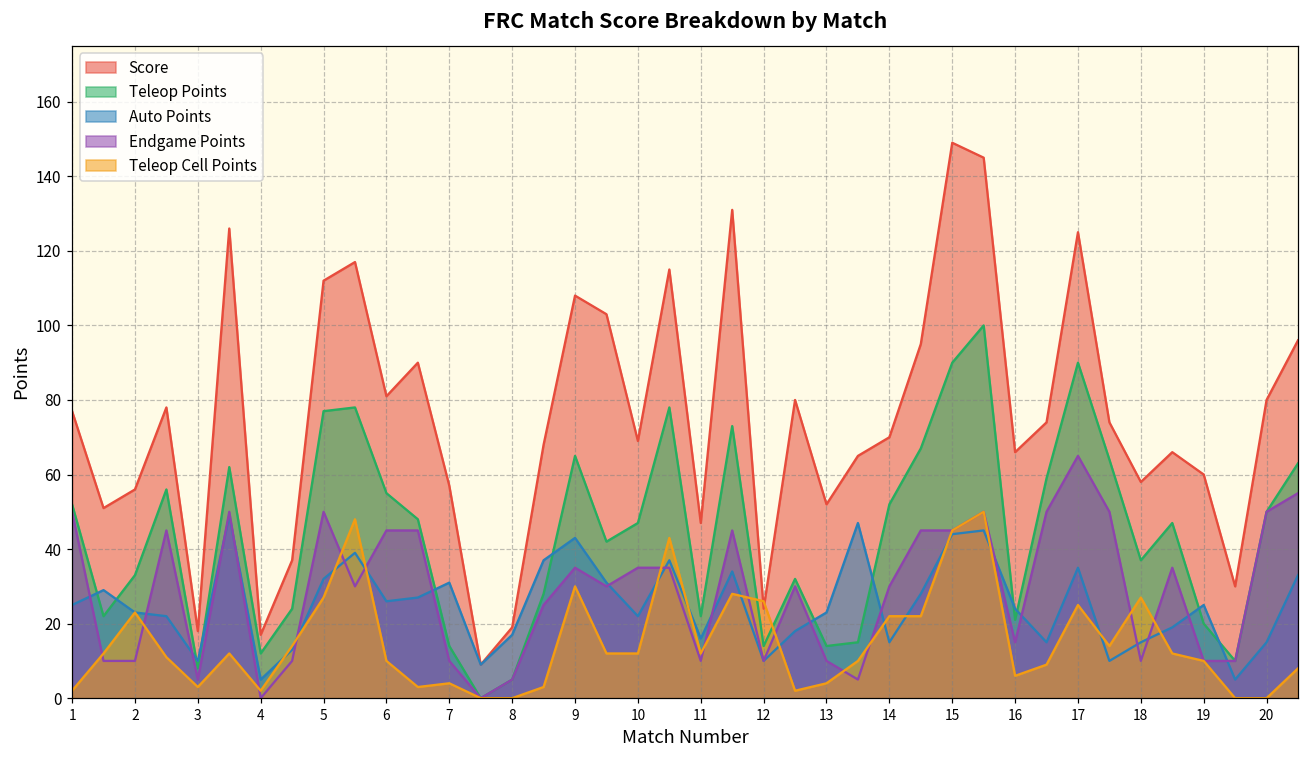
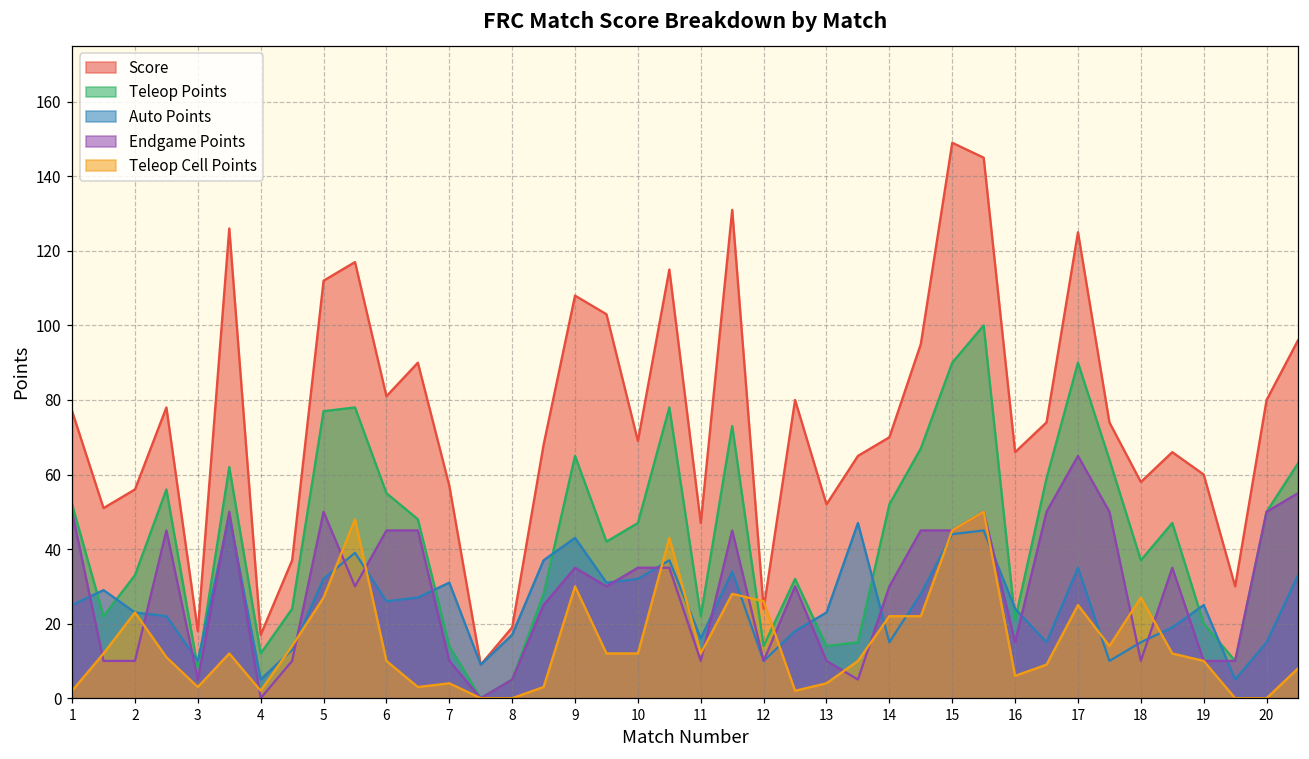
  {
    "Score": {
      "2": 56,
      "4": 17,
      "6": 81,
      "8": 19,
      "10": 69,
      "12": 24,
      "14": 70,
      "16": 66,
      "18": 58,
      "20": 80
    },
    "Teleop Points": {
      "2": 33,
      "4": 12,
      "6": 55,
      "10": 47,
      "12": 14,
      "14": 52,
      "16": 21,
      "18": 37
    },
    "Auto Points": {
      "4": 5,
      "6": 26,
      "8": 17,
-     "10": 22,
+     "10": 32,
      "14": 15,
      "16": 24,
      "18": 15,
      "20": 15
    },
    "Endgame Points": {
      "2": 10,
      "4": 0,
      "6": 45,
      "10": 35,
      "14": 30,
      "16": 15,
      "18": 10
    },
    "Teleop Cell Points": {
      "4": 2,
      "6": 10,
      "8": 0,
      "10": 12,
      "12": 26,
      "14": 22,
      "16": 6,
      "18": 27,
      "20": 0
    }
  }
